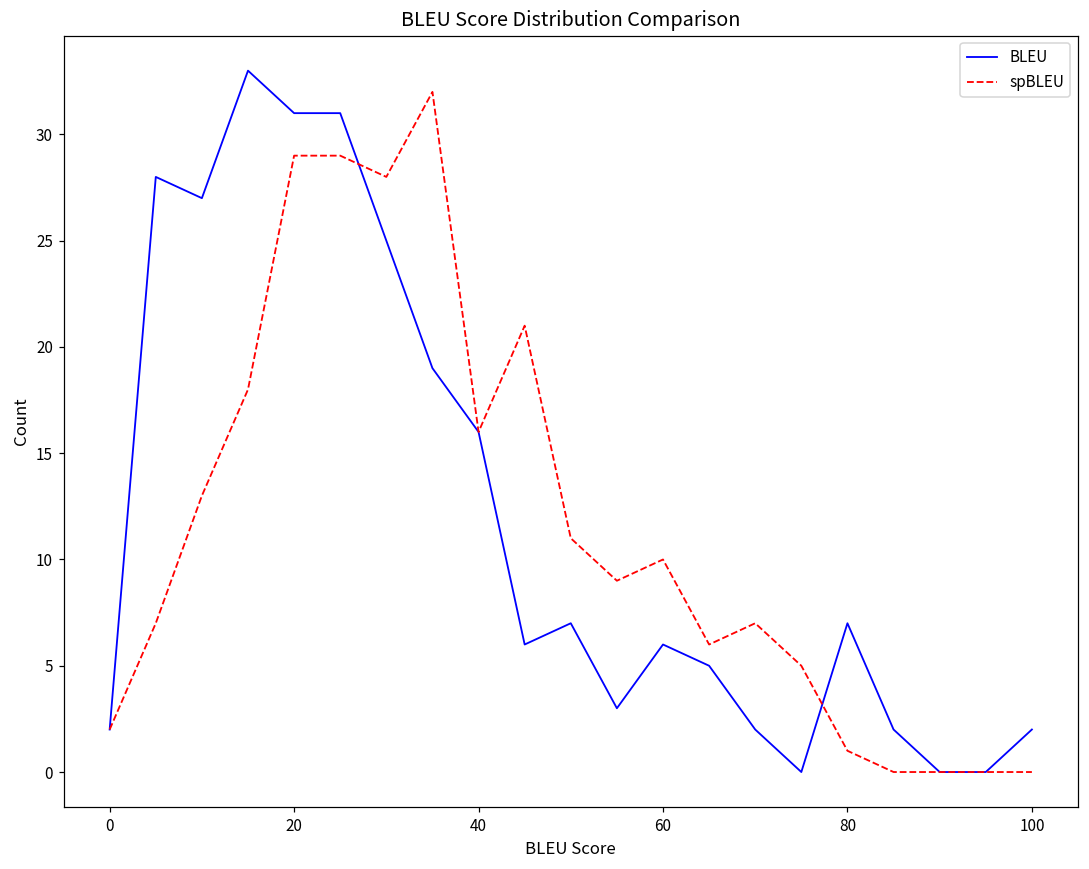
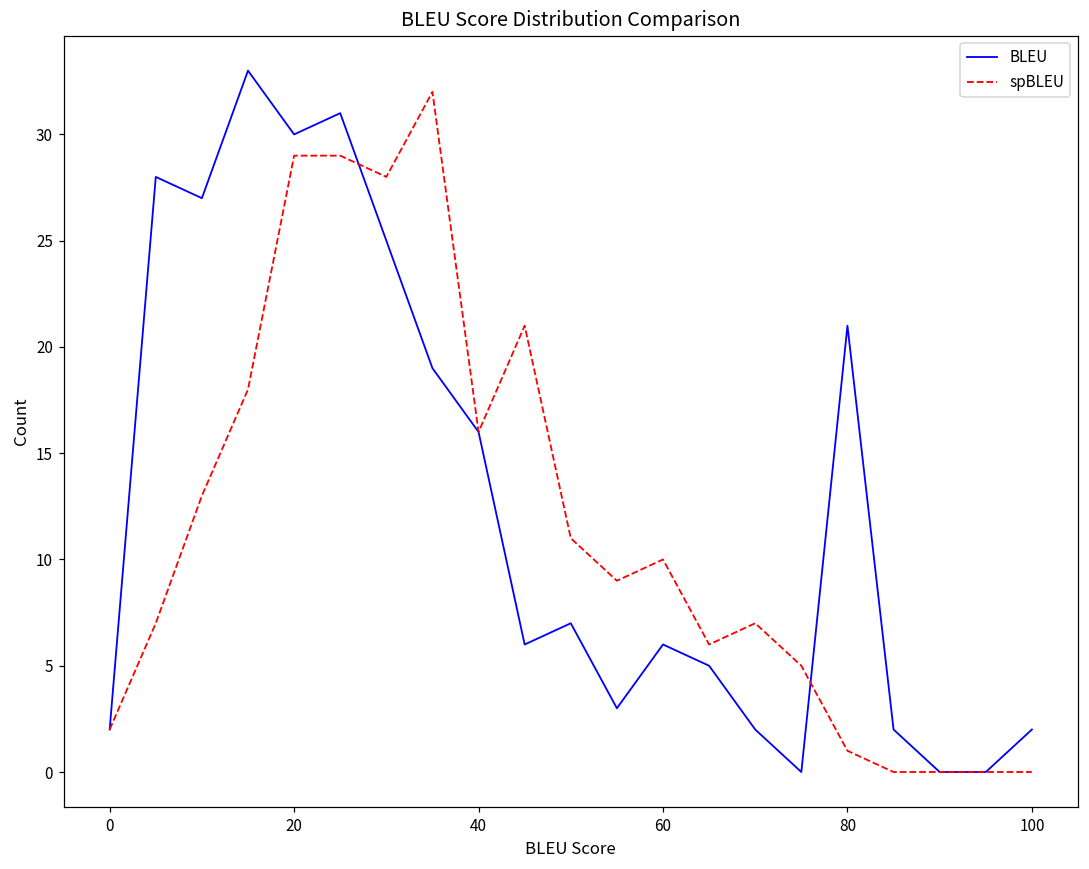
  {
    "BLEU": {
-     "20": 31,
+     "20": 30,
      "60": 6,
-     "80": 7,
+     "80": 21,
      "100": 2
    },
    "spBLEU": {
      "20": 29,
      "60": 10,
      "80": 1,
      "100": 0
    }
  }
